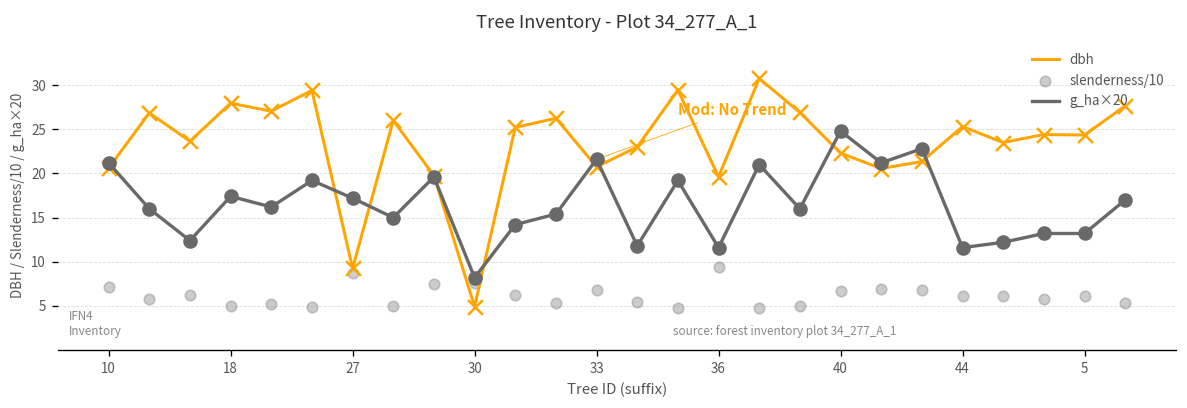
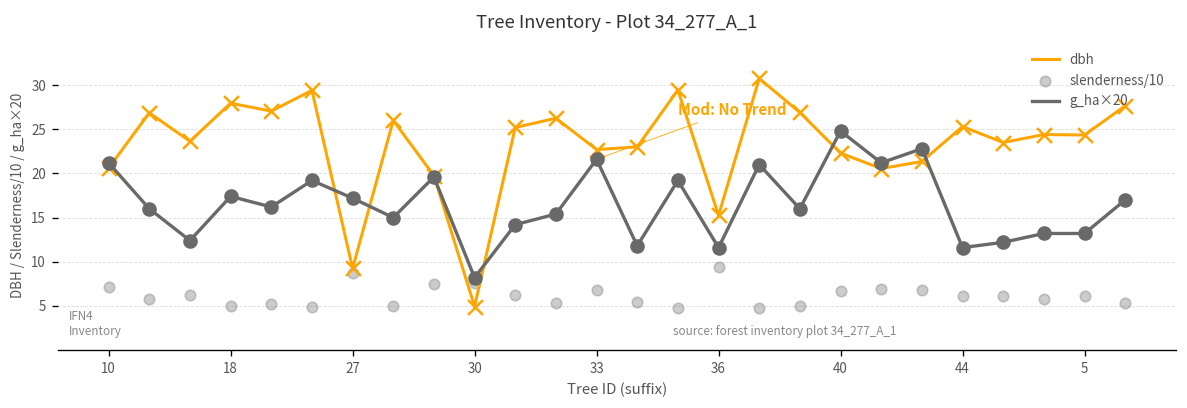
  {
    "dbh": {
      "18": 28,
      "27": 9,
      "30": 5,
-     "33": 21,
-     "36": 20,
+     "33": 23,
+     "36": 15,
      "40": 22,
      "44": 25
    }
  }
